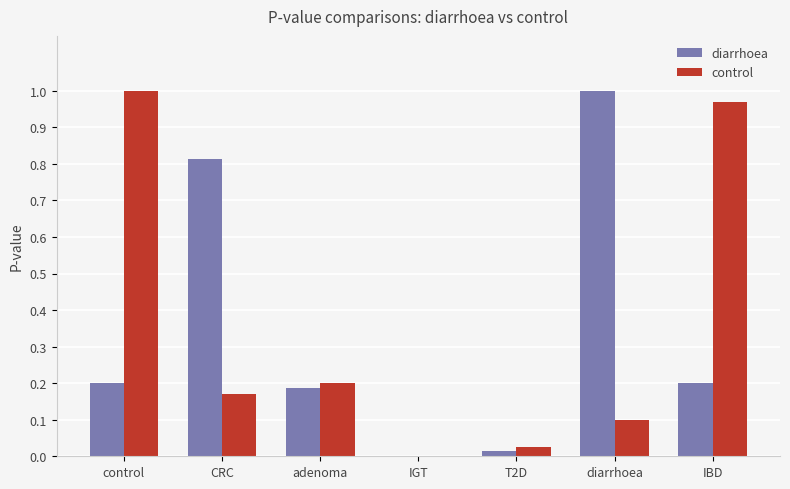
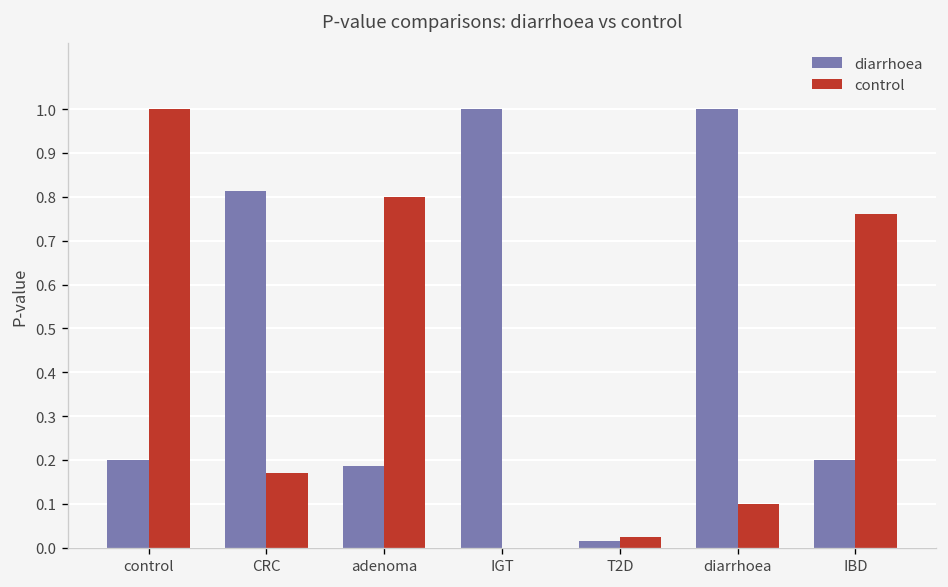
  {
    "diarrhoea": {
      "control": 0.20,
      "CRC": 0.81,
      "adenoma": 0.19,
-     "IGT": 0,
+     "IGT": 1,
      "T2D": 0.02,
      "diarrhoea": 1,
      "IBD": 0.20
    },
    "control": {
      "control": 1.00,
      "CRC": 0.17,
-     "adenoma": 0.2,
+     "adenoma": 0.8,
      "T2D": 0.03,
      "diarrhoea": 0.10,
-     "IBD": 0.97
+     "IBD": 0.76
    }
  }
